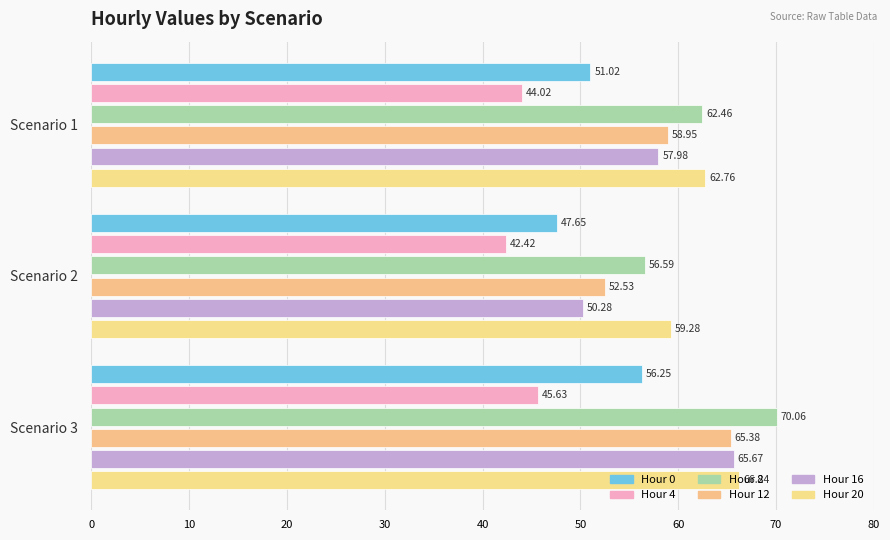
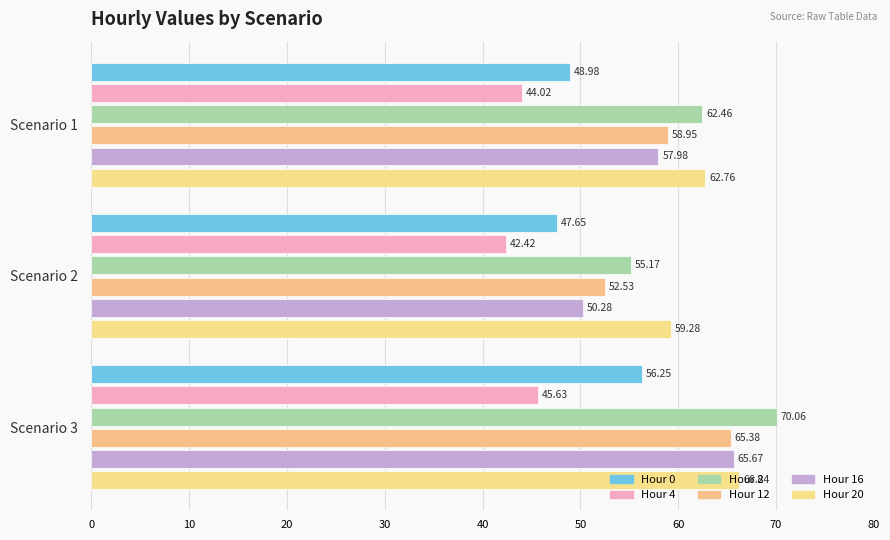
  {
    "Hour 0": {
-     "Scenario 1": 51.02,
+     "Scenario 1": 48.98,
      "Scenario 2": 47.65,
      "Scenario 3": 56.25
    },
    "Hour 8": {
      "Scenario 1": 62.46,
-     "Scenario 2": 56.59,
+     "Scenario 2": 55.17,
      "Scenario 3": 70.06
    }
  }
